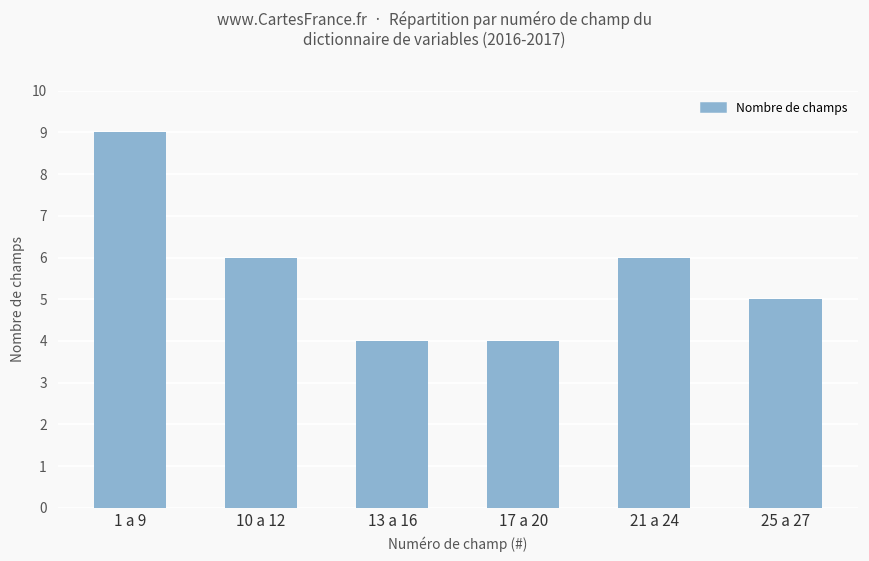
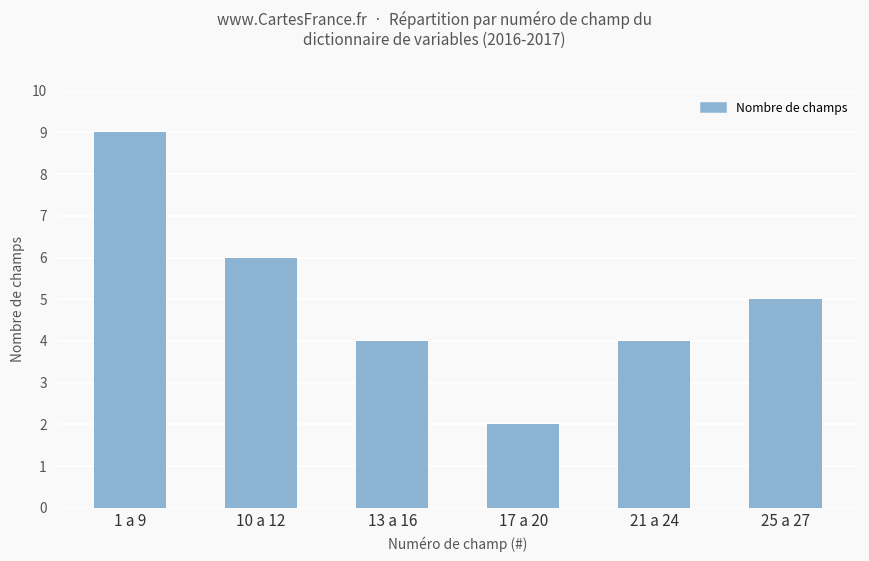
  {
    "1 a 9": 9,
    "10 a 12": 6,
    "13 a 16": 4,
-   "17 a 20": 4,
-   "21 a 24": 6,
+   "17 a 20": 2,
+   "21 a 24": 4,
    "25 a 27": 5
  }
